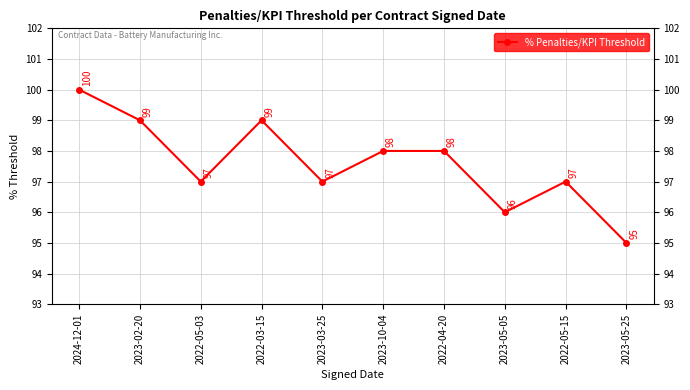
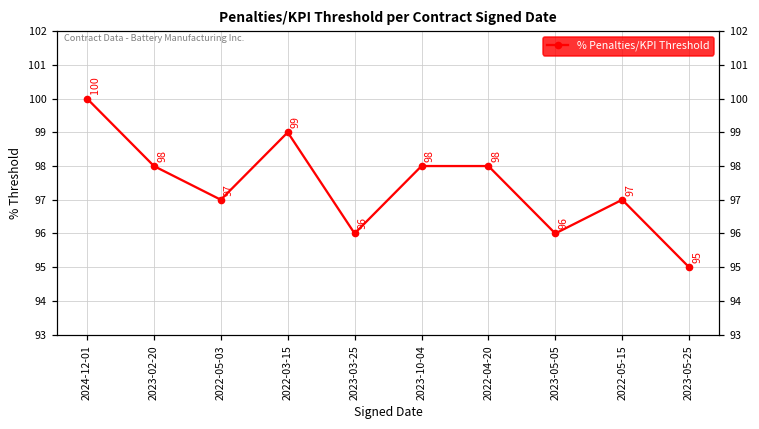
  {
    "2024-12-01": 100,
-   "2023-02-20": 99,
+   "2023-02-20": 98,
    "2022-05-03": 97,
    "2022-03-15": 99,
-   "2023-03-25": 97,
+   "2023-03-25": 96,
    "2023-10-04": 98,
    "2022-04-20": 98,
    "2023-05-05": 96,
    "2022-05-15": 97,
    "2023-05-25": 95
  }
